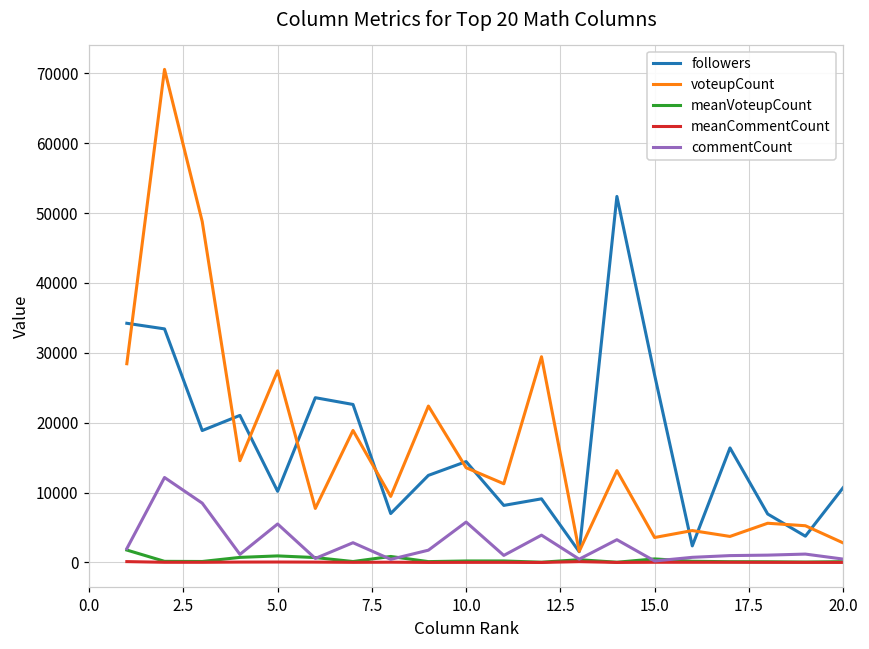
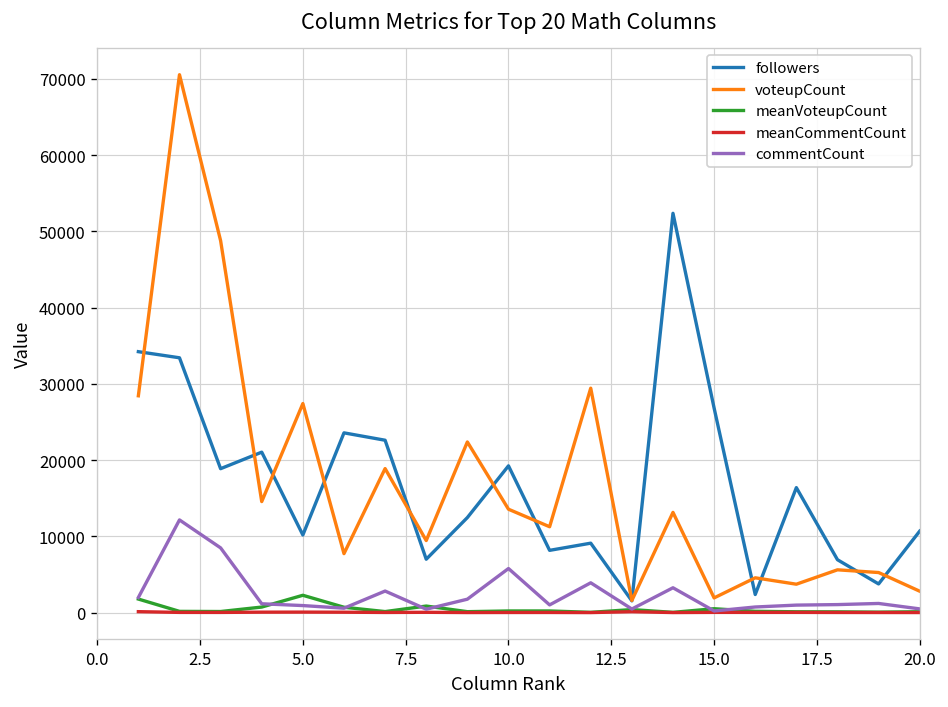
  {
    "followers": {
      "5.0": 10000,
-     "10.0": 14000,
+     "10.0": 19000,
      "15.0": 27000,
      "20.0": 11000
    },
    "voteupCount": {
      "5.0": 27000,
      "10.0": 14000,
-     "15.0": 4000,
+     "15.0": 2000,
      "20.0": 3000
    },
    "meanVoteupCount": {
-     "5.0": 1000
+     "5.0": 2000
    },
    "meanCommentCount": {
      "5.0": 0
    },
    "commentCount": {
-     "5.0": 6000,
+     "5.0": 1000,
      "10.0": 6000
    }
  }
